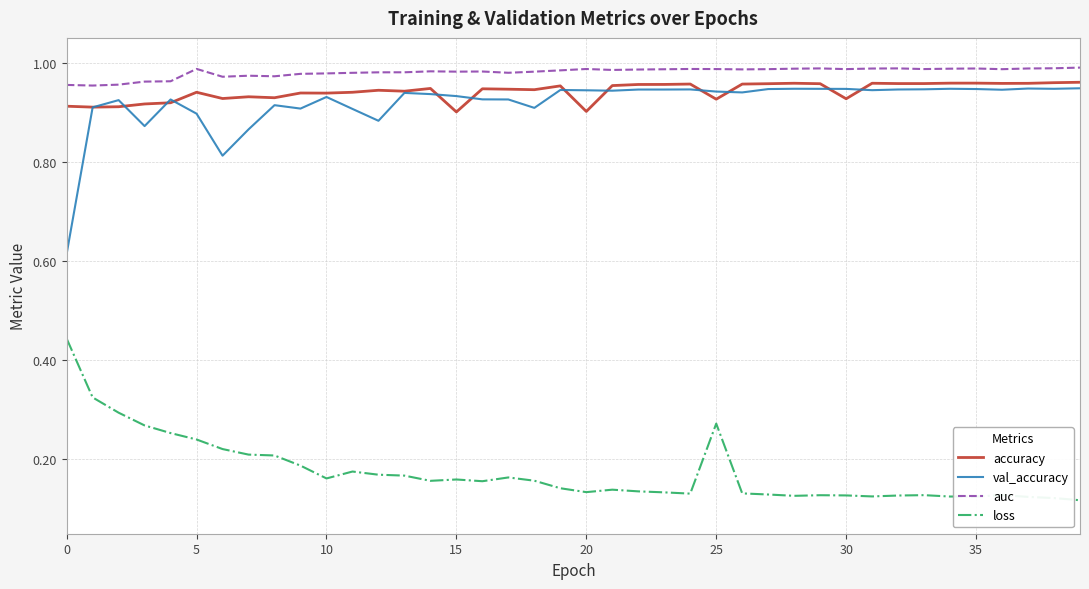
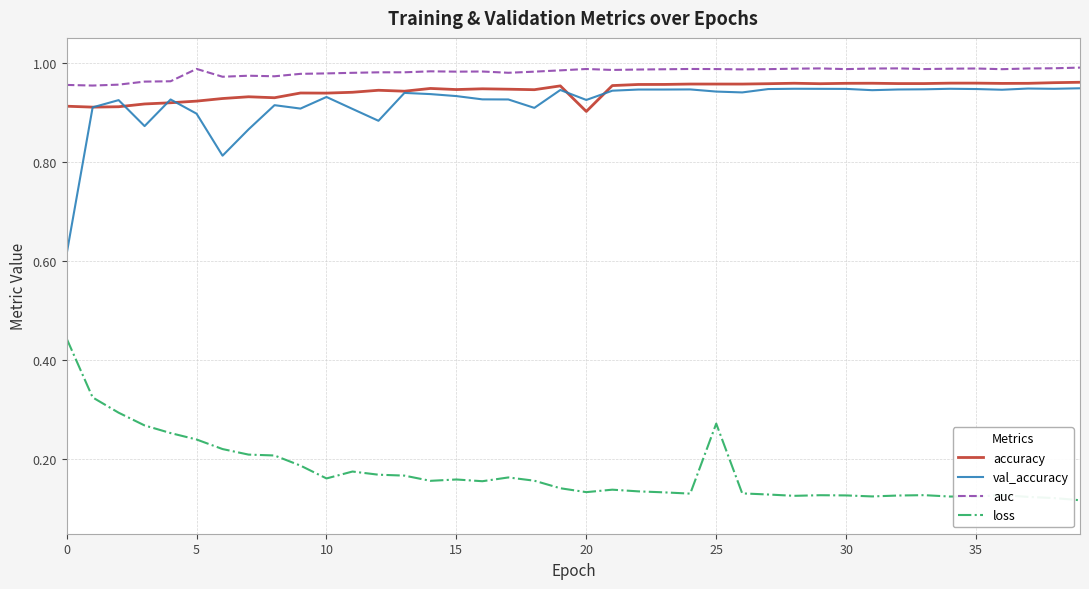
  {
    "accuracy": {
      "0": 0.91,
-     "5": 0.94,
+     "5": 0.92,
      "10": 0.94,
-     "15": 0.90,
+     "15": 0.95,
      "20": 0.90,
-     "25": 0.93,
-     "30": 0.93,
+     "25": 0.96,
+     "30": 0.96,
      "35": 0.96
    },
    "val_accuracy": {
      "0": 0.61,
      "5": 0.90,
      "10": 0.93,
      "15": 0.93,
-     "20": 0.94,
+     "20": 0.92,
      "25": 0.94,
      "30": 0.95,
      "35": 0.95
    },
    "auc": {
      "0": 0.96,
      "5": 0.99,
      "10": 0.98,
      "15": 0.98,
      "20": 0.99,
      "25": 0.99,
      "30": 0.99,
      "35": 0.99
    },
    "loss": {
      "0": 0.44,
      "5": 0.24,
      "10": 0.16,
      "15": 0.16,
      "20": 0.13,
      "25": 0.27,
      "30": 0.13
    }
  }
